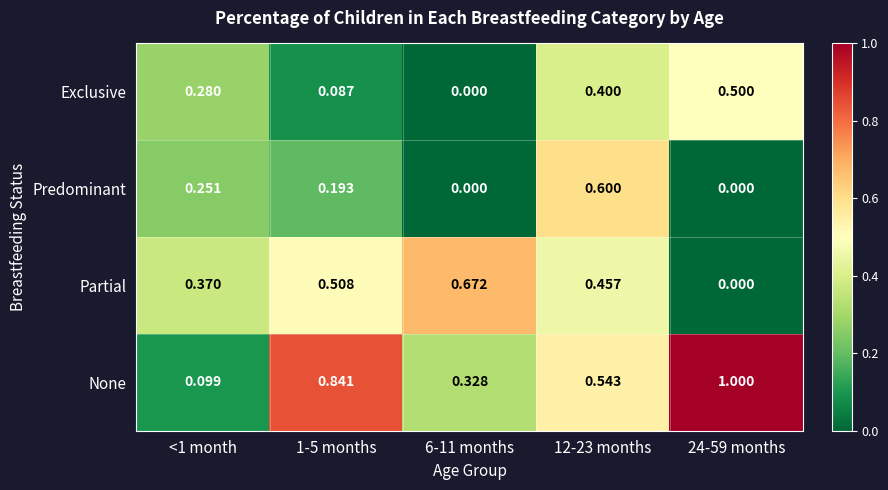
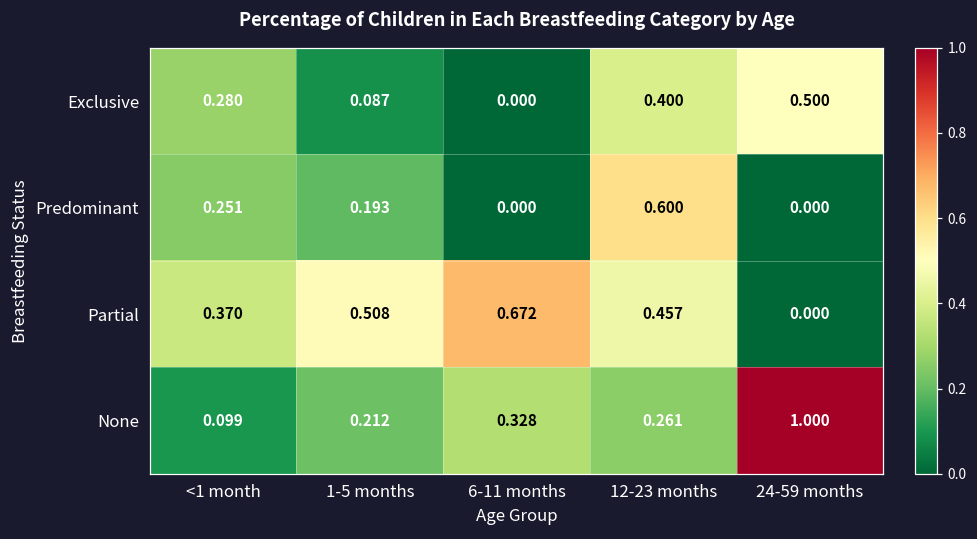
  {
    "Exclusive": {
      "<1 month": 0.280,
      "1-5 months": 0.087,
      "6-11 months": 0.000,
      "12-23 months": 0.400,
      "24-59 months": 0.500
    },
    "Predominant": {
      "<1 month": 0.251,
      "1-5 months": 0.193,
      "6-11 months": 0.000,
      "12-23 months": 0.600,
      "24-59 months": 0.000
    },
    "Partial": {
      "<1 month": 0.370,
      "1-5 months": 0.508,
      "6-11 months": 0.672,
      "12-23 months": 0.457,
      "24-59 months": 0.000
    },
    "None": {
      "<1 month": 0.099,
-     "1-5 months": 0.841,
+     "1-5 months": 0.212,
      "6-11 months": 0.328,
-     "12-23 months": 0.543,
+     "12-23 months": 0.261,
      "24-59 months": 1.000
    }
  }
